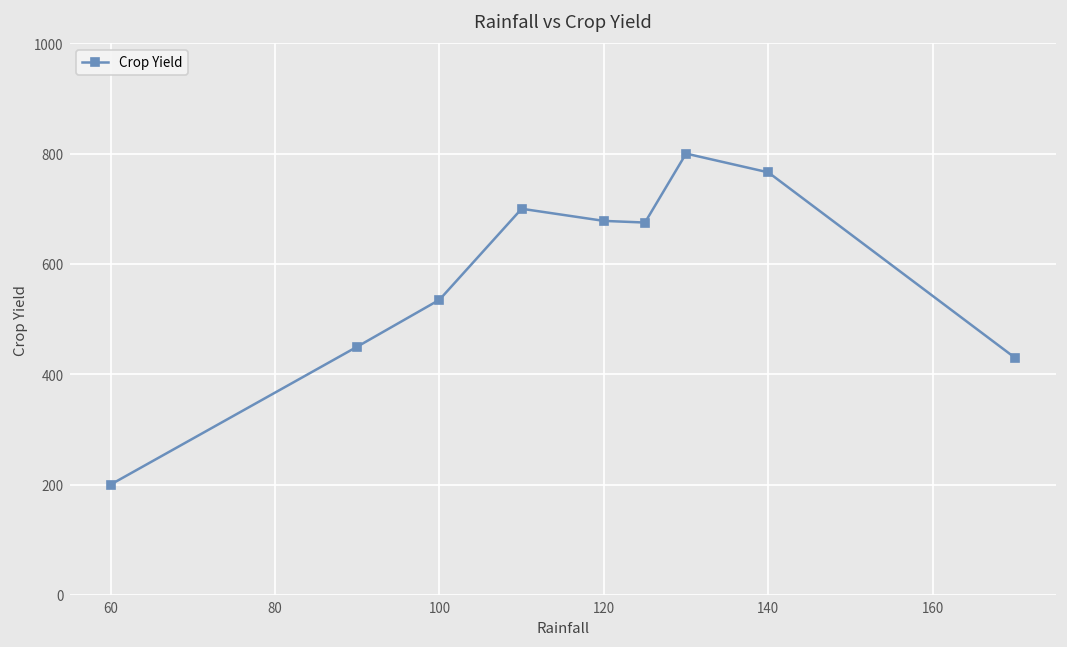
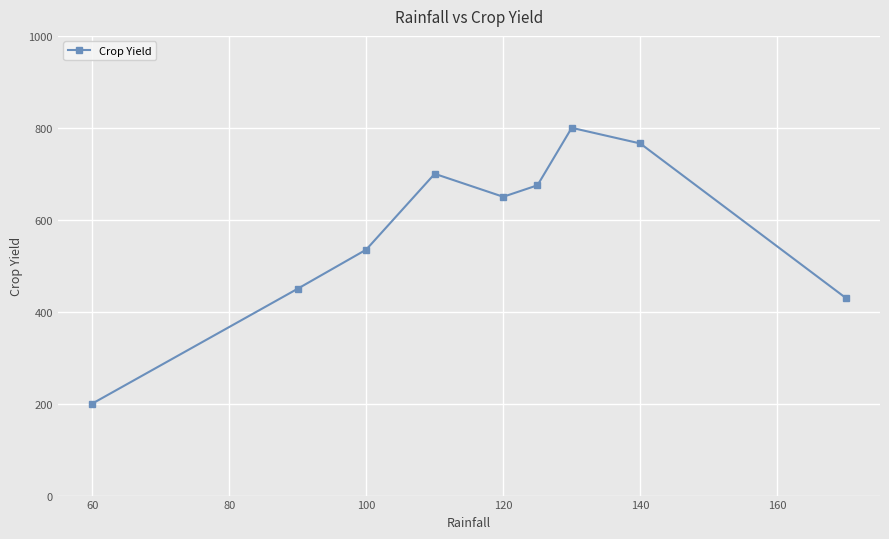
  {
    "60": 200,
    "100": 540,
-   "120": 680,
+   "120": 650,
    "140": 770
  }
